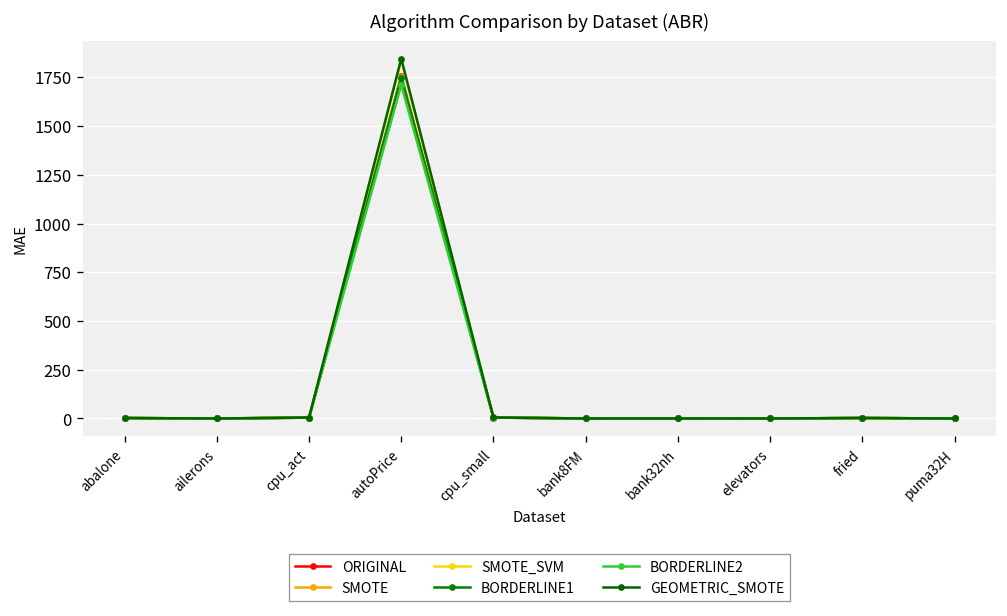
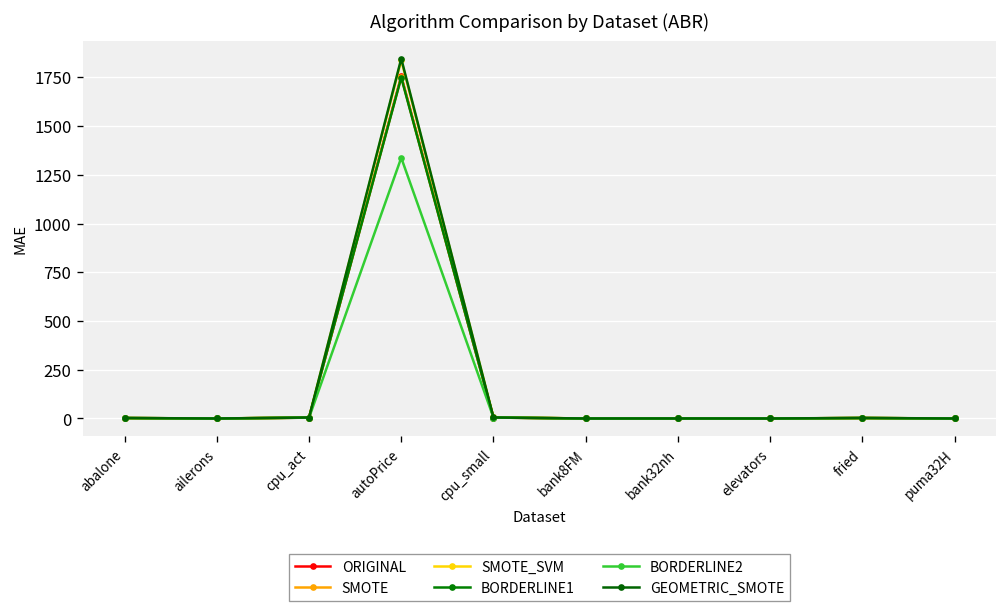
  {
    "BORDERLINE2": {
-     "autoPrice": 1710
+     "autoPrice": 1340
    }
  }
